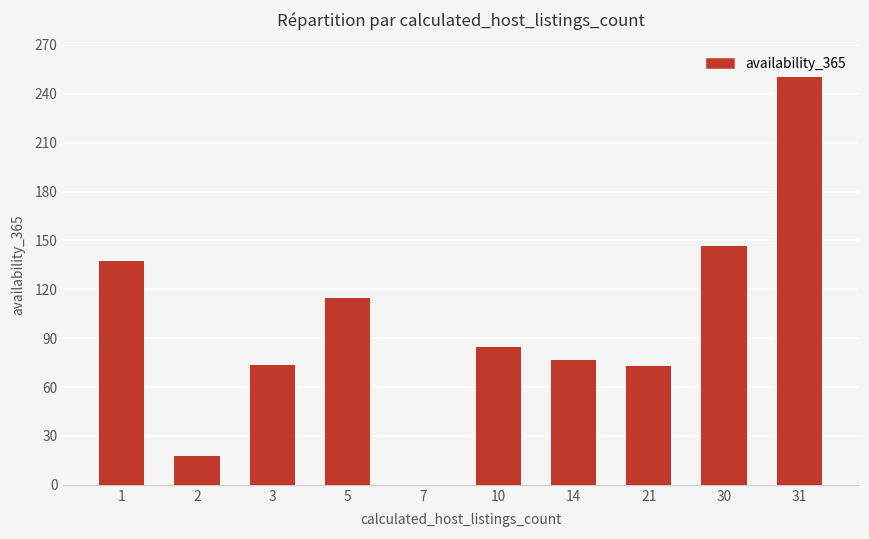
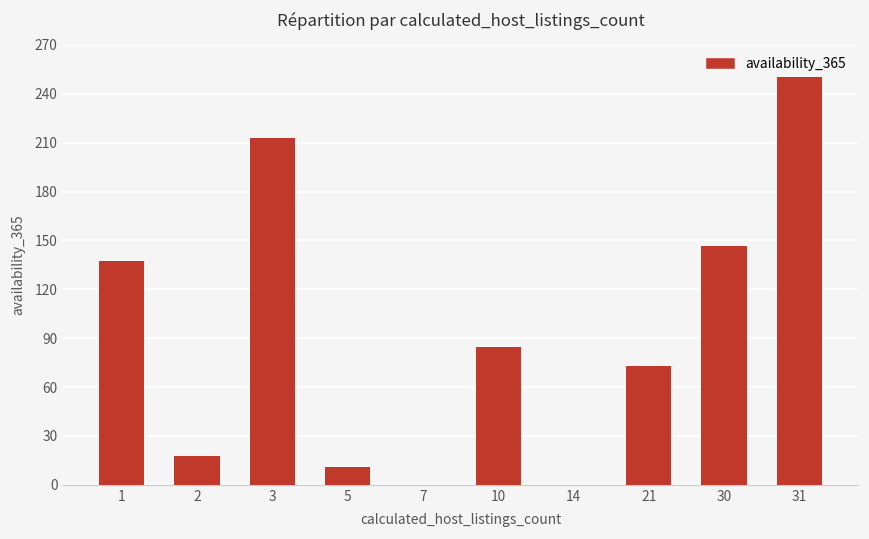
  {
    "1": 137,
    "2": 18,
-   "3": 74,
-   "5": 115,
+   "3": 213,
+   "5": 11,
    "7": 0,
    "10": 84,
-   "14": 76,
+   "14": 0,
    "21": 73,
    "30": 147,
    "31": 250
  }
